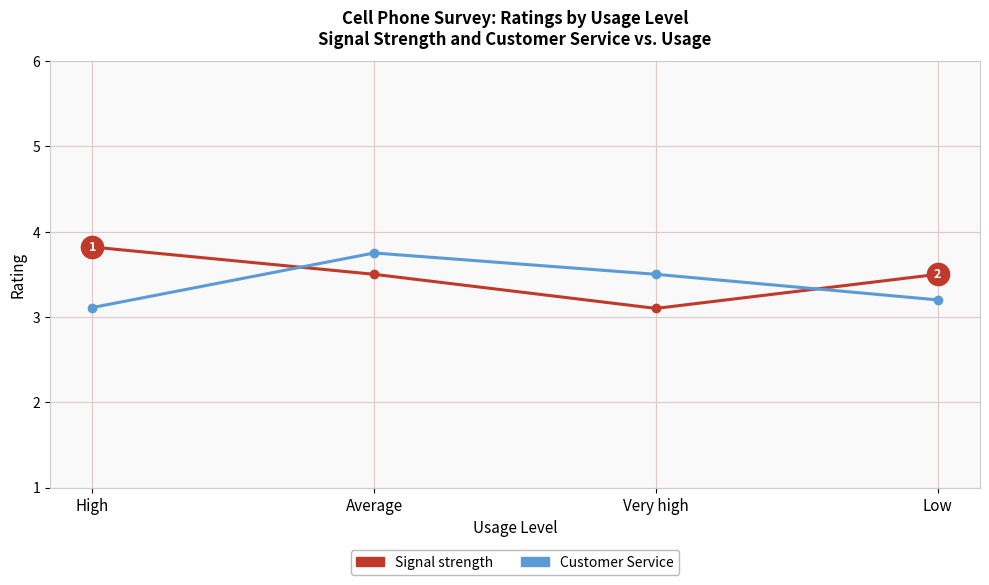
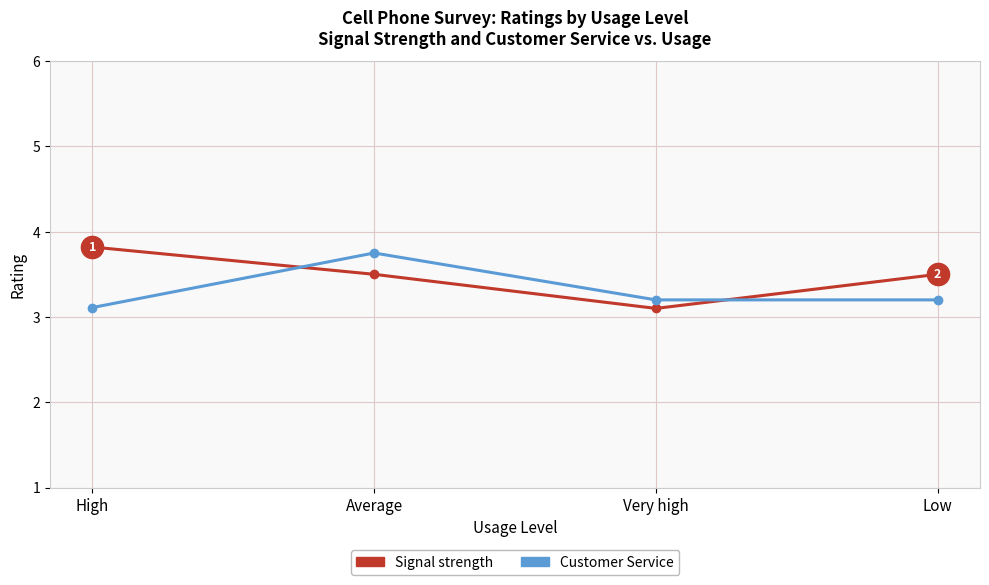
  {
    "Customer Service": {
      "High": 3.1,
      "Average": 3.8,
-     "Very high": 3.5,
+     "Very high": 3.2,
      "Low": 3.2
    }
  }
